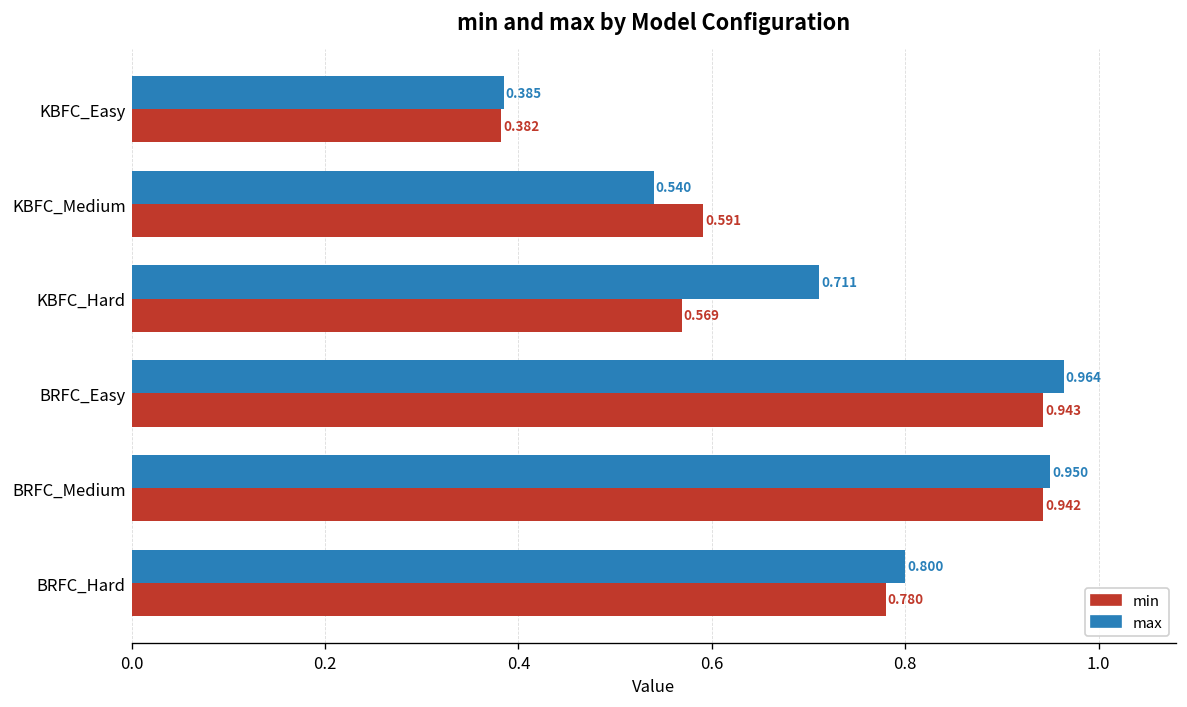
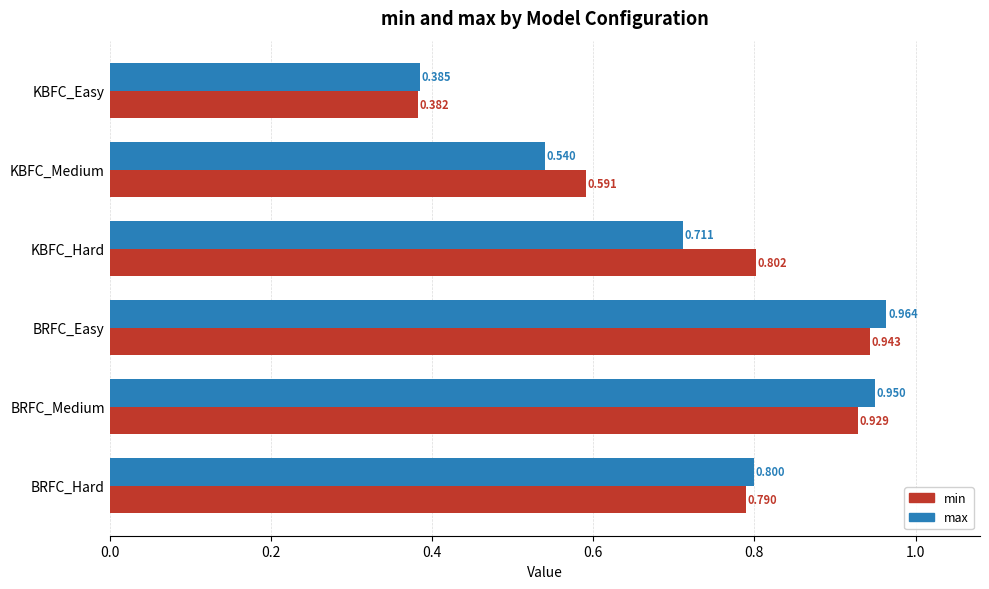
  {
    "min": {
      "KBFC_Easy": 0.382,
      "KBFC_Medium": 0.591,
-     "KBFC_Hard": 0.569,
+     "KBFC_Hard": 0.802,
      "BRFC_Easy": 0.943,
-     "BRFC_Medium": 0.942,
-     "BRFC_Hard": 0.780
+     "BRFC_Medium": 0.929,
+     "BRFC_Hard": 0.790
    },
    "max": {
      "KBFC_Easy": 0.385,
      "KBFC_Medium": 0.540,
      "KBFC_Hard": 0.711,
      "BRFC_Easy": 0.964,
      "BRFC_Medium": 0.950,
      "BRFC_Hard": 0.800
    }
  }
